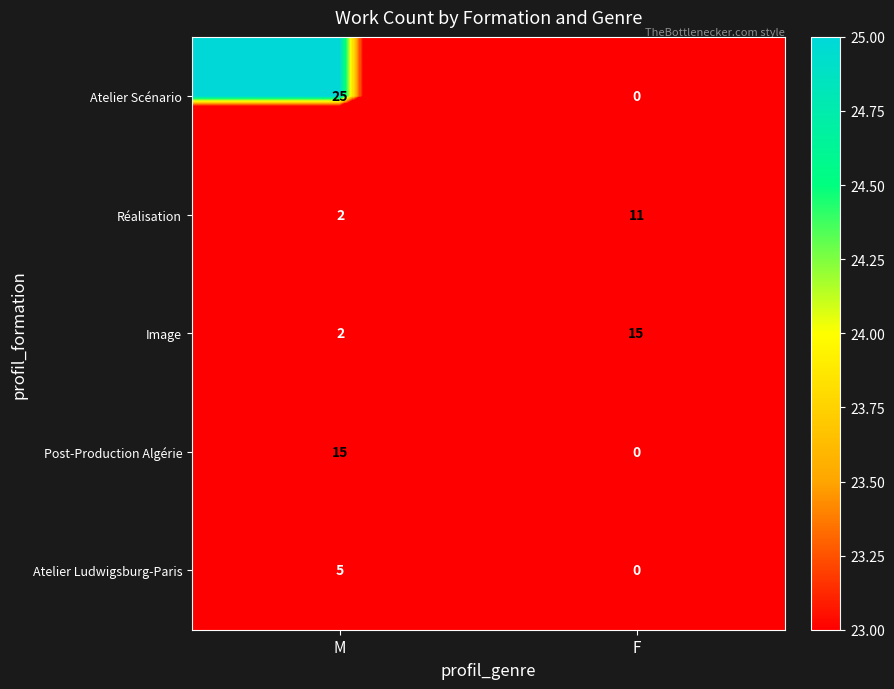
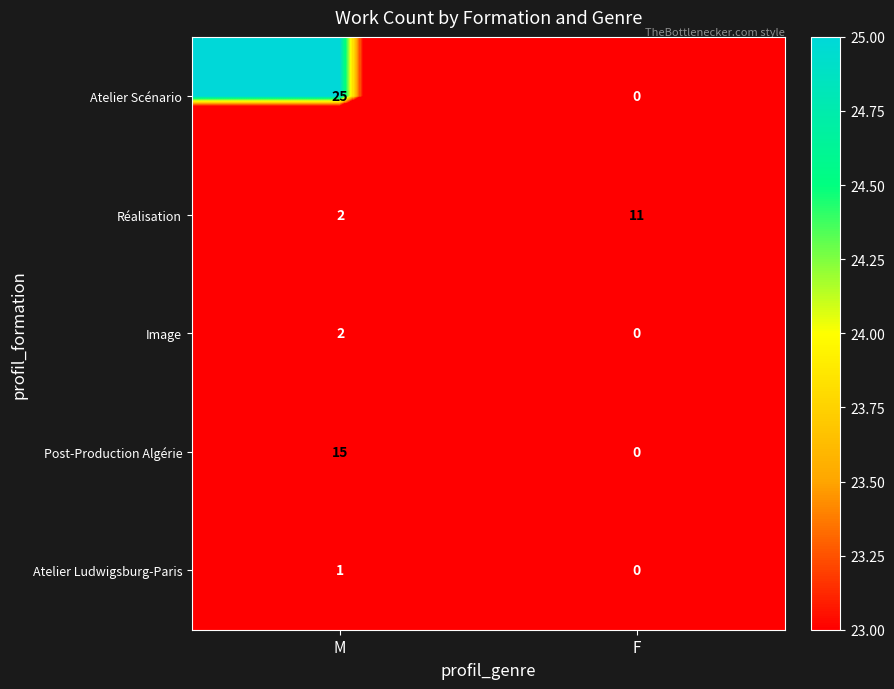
  {
    "Atelier Scénario": {
      "M": 25,
      "F": 0
    },
    "Réalisation": {
      "M": 2,
      "F": 11
    },
    "Image": {
      "M": 2,
-     "F": 15
+     "F": 0
    },
    "Post-Production Algérie": {
      "M": 15,
      "F": 0
    },
    "Atelier Ludwigsburg-Paris": {
-     "M": 5,
+     "M": 1,
      "F": 0
    }
  }
